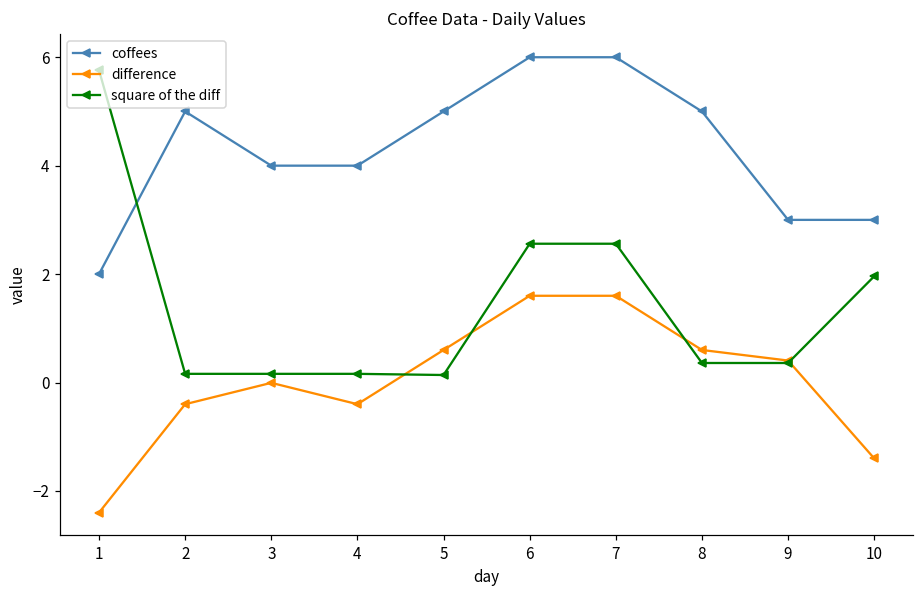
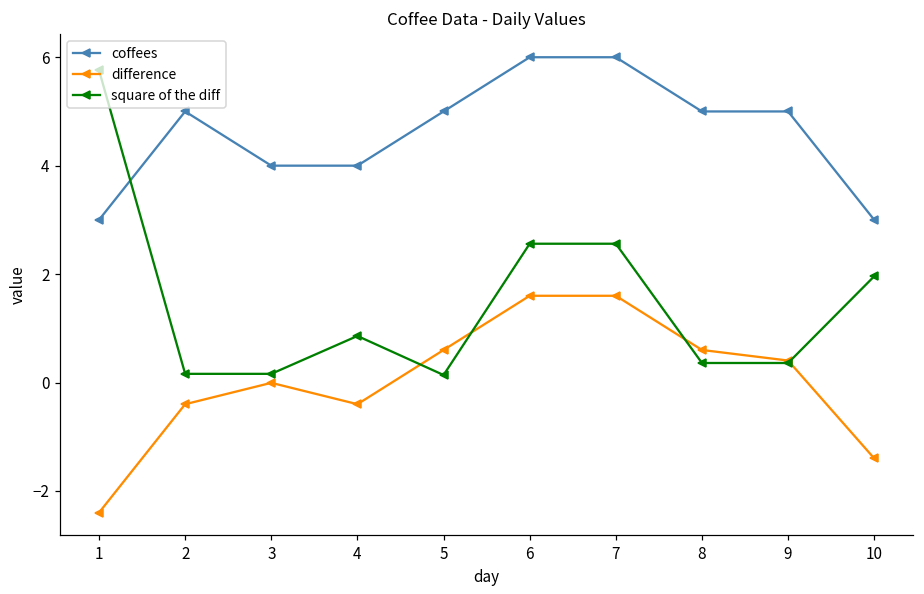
  {
    "coffees": {
-     "1": 2,
+     "1": 3,
      "2": 5,
      "3": 4,
      "4": 4,
      "5": 5,
      "6": 6,
      "7": 6,
      "8": 5,
-     "9": 3,
+     "9": 5,
      "10": 3
    },
    "difference": {
      "1": -2.4,
      "2": -0.4,
      "3": 0.0,
      "4": -0.4,
      "5": 0.6,
      "6": 1.6,
      "7": 1.6,
      "8": 0.6,
      "10": -1.4
    },
    "square of the diff": {
      "2": 0.2,
      "3": 0.2,
-     "4": 0.2,
+     "4": 0.9,
      "5": 0.1,
      "6": 2.6,
      "7": 2.6,
      "8": 0.4,
      "10": 2.0
    }
  }
